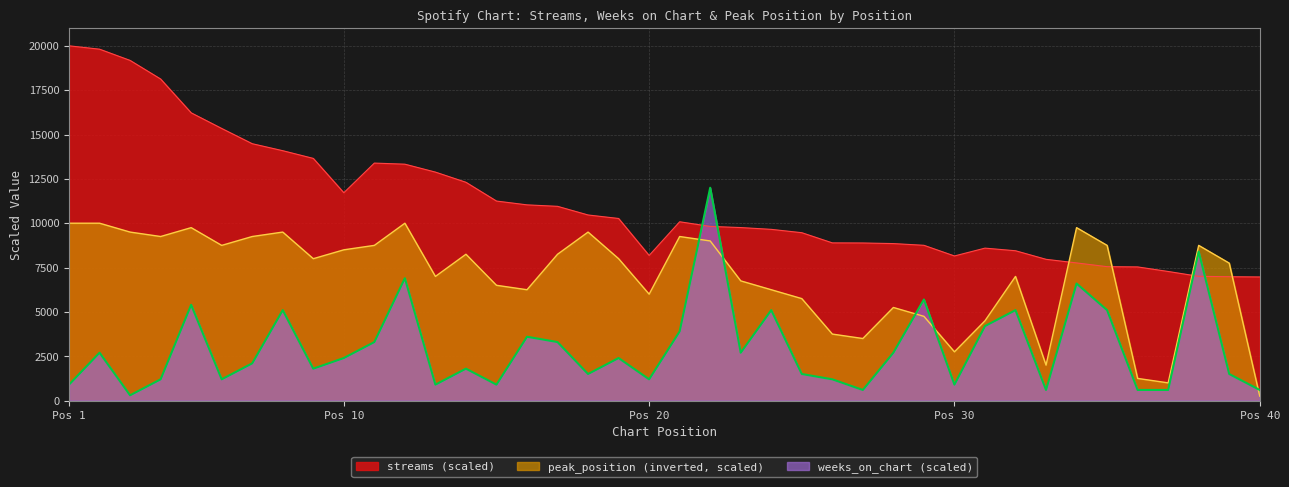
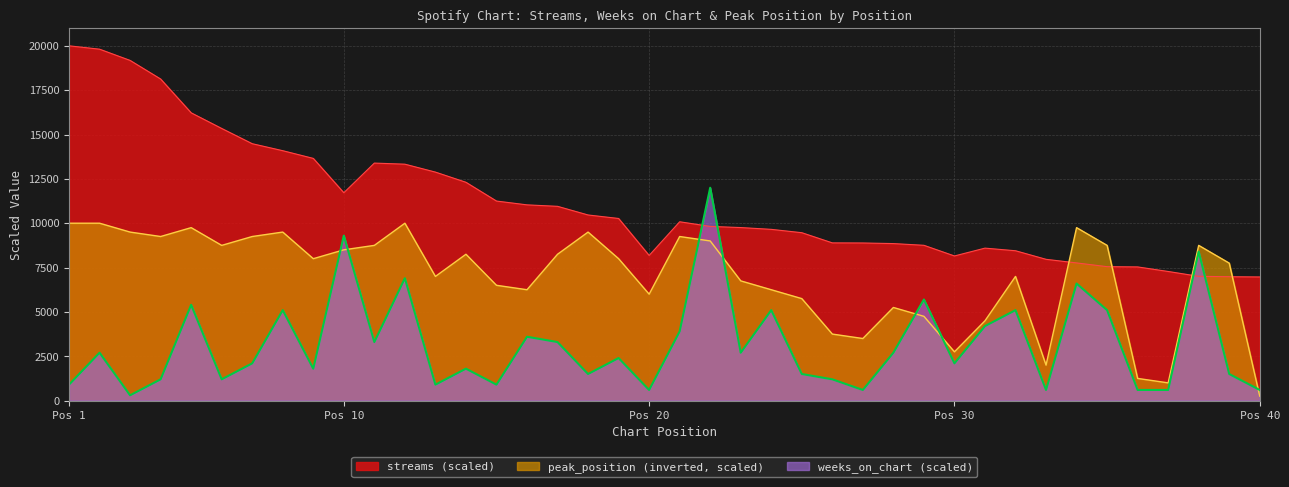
  {
    "streams (scaled)": {
      "Pos 1": 20000,
      "Pos 10": 11700,
      "Pos 20": 8200,
      "Pos 30": 8200,
      "Pos 40": 7000
    },
    "peak_position (inverted, scaled)": {
      "Pos 1": 10000,
      "Pos 10": 8500,
      "Pos 20": 6000,
      "Pos 30": 2800,
      "Pos 40": 300
    },
    "weeks_on_chart (scaled)": {
      "Pos 1": 900,
-     "Pos 10": 2400,
-     "Pos 20": 1200,
-     "Pos 30": 900,
+     "Pos 10": 9300,
+     "Pos 20": 600,
+     "Pos 30": 2100,
      "Pos 40": 600
    }
  }
